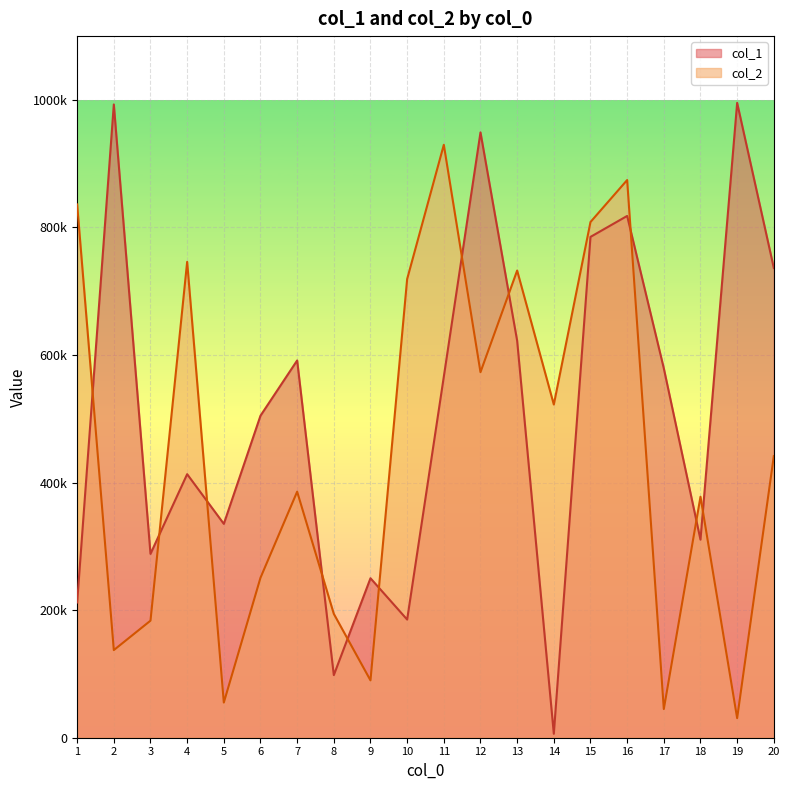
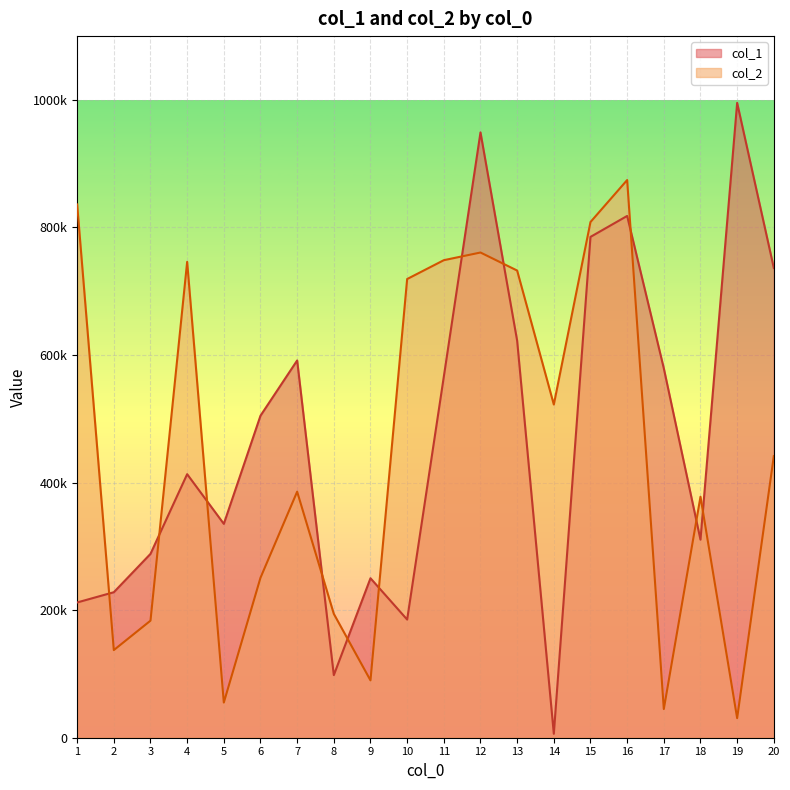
  {
    "col_1": {
      "1": 210000,
-     "2": 990000,
+     "2": 230000,
      "3": 290000,
      "4": 410000,
      "5": 340000,
      "6": 500000,
      "7": 590000,
      "8": 100000,
      "9": 250000,
      "10": 190000,
      "11": 570000,
      "12": 950000,
      "13": 620000,
      "14": 10000,
      "15": 790000,
      "16": 820000,
      "17": 580000,
      "18": 310000,
      "19": 1000000,
      "20": 740000
    },
    "col_2": {
      "1": 840000,
      "2": 140000,
      "3": 180000,
      "4": 750000,
      "5": 60000,
      "6": 250000,
      "7": 390000,
      "8": 190000,
      "9": 90000,
      "10": 720000,
-     "11": 930000,
-     "12": 570000,
+     "11": 750000,
+     "12": 760000,
      "13": 730000,
      "14": 520000,
      "15": 810000,
      "16": 870000,
      "17": 40000,
      "18": 380000,
      "19": 30000,
      "20": 440000
    }
  }
